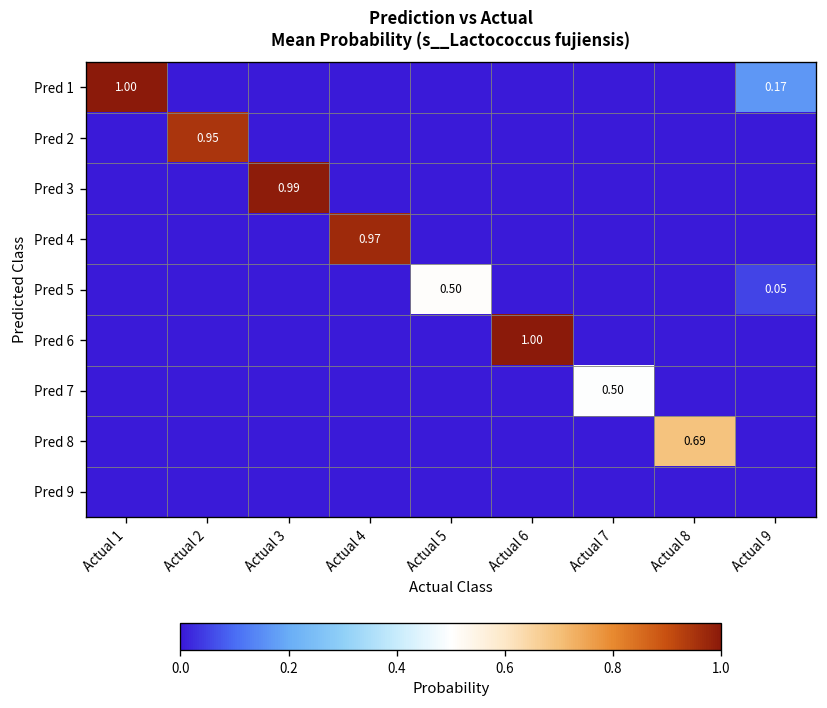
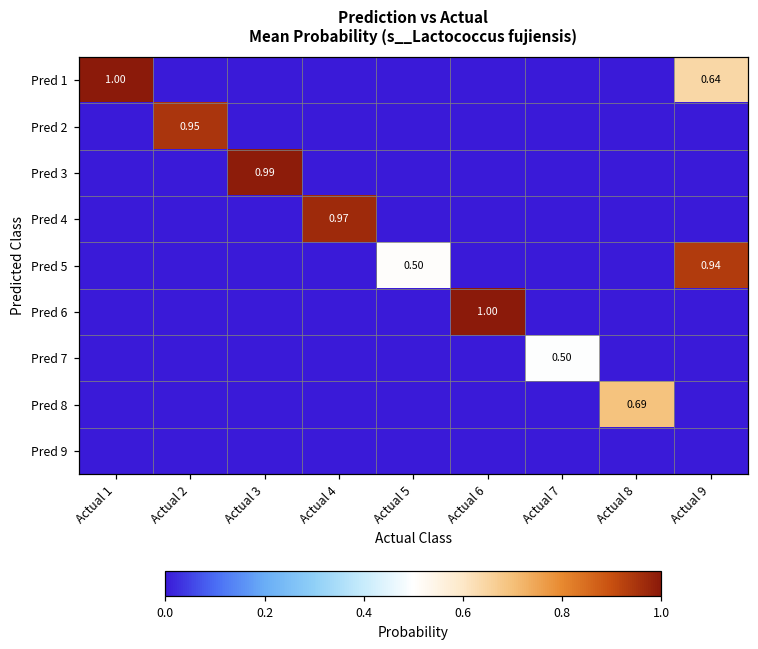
  {
    "Pred 1": {
      "Actual 1": 1.00,
-     "Actual 9": 0.17
+     "Actual 9": 0.64
    },
    "Pred 2": {
      "Actual 2": 0.95
    },
    "Pred 3": {
      "Actual 3": 0.99
    },
    "Pred 4": {
      "Actual 4": 0.97
    },
    "Pred 5": {
      "Actual 5": 0.50,
-     "Actual 9": 0.05
+     "Actual 9": 0.94
    },
    "Pred 6": {
      "Actual 6": 1.00
    },
    "Pred 7": {
      "Actual 7": 0.50
    },
    "Pred 8": {
      "Actual 8": 0.69
    }
  }
